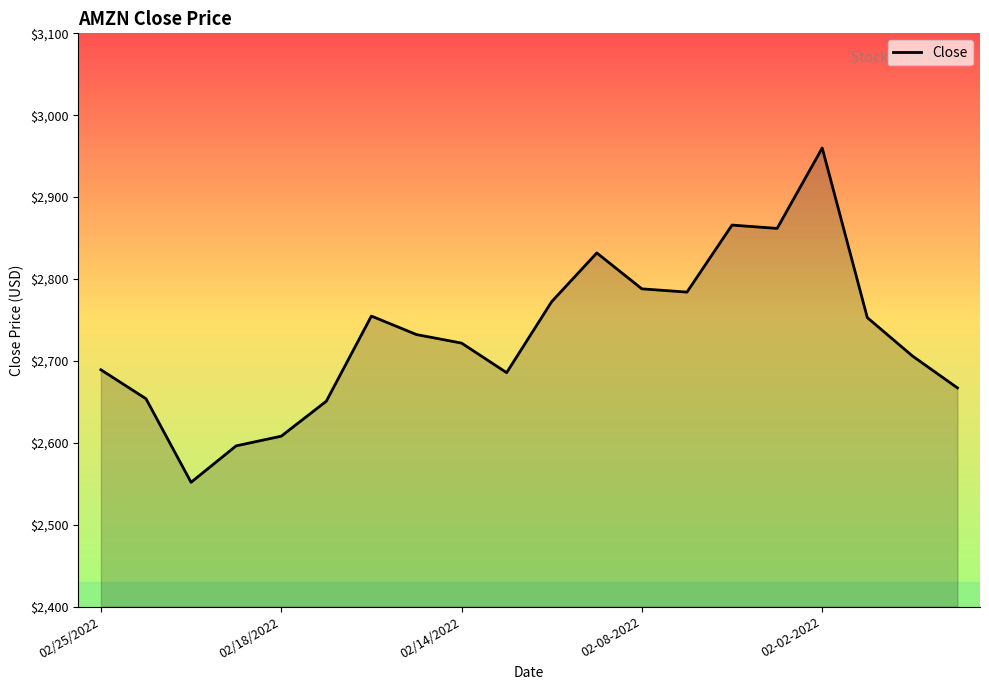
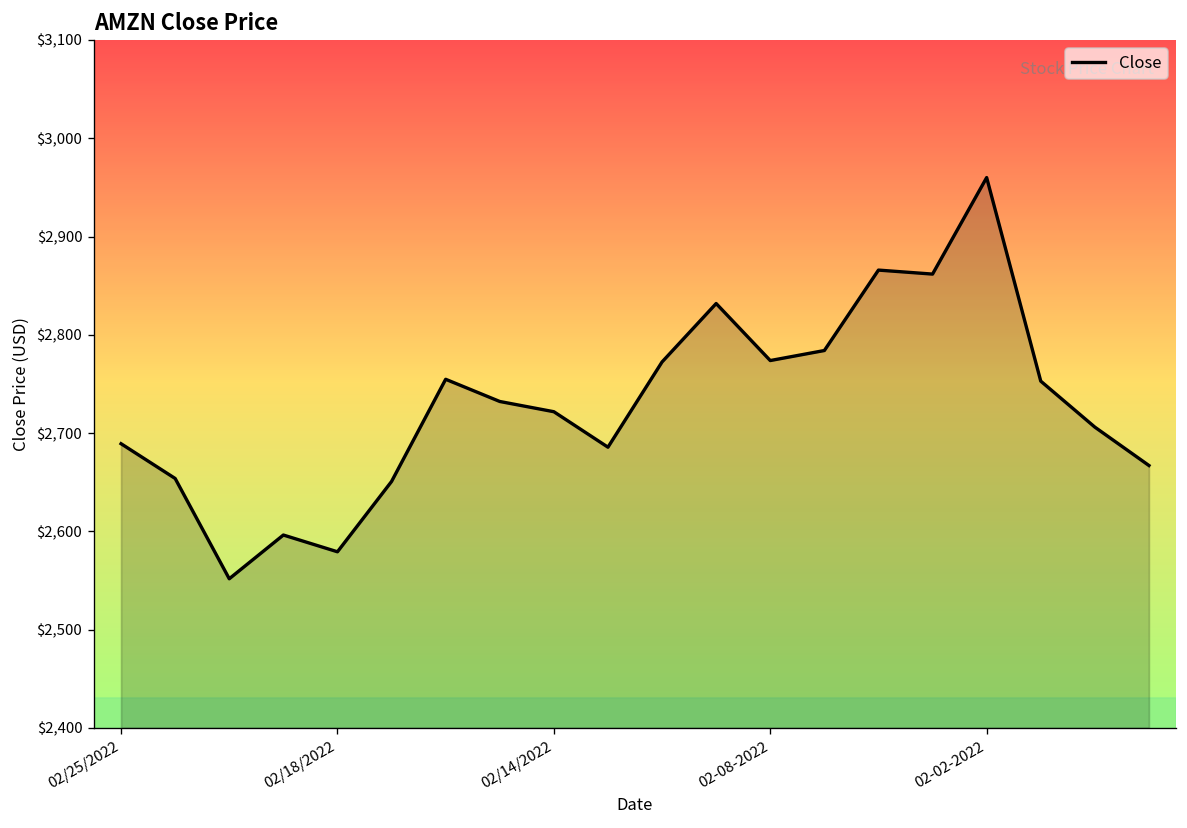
  {
    "02/25/2022": "$2,690",
-   "02/18/2022": "$2,610",
+   "02/18/2022": "$2,580",
    "02/14/2022": "$2,720",
-   "02-08-2022": "$2,790",
+   "02-08-2022": "$2,770",
    "02-02-2022": "$2,960"
  }
